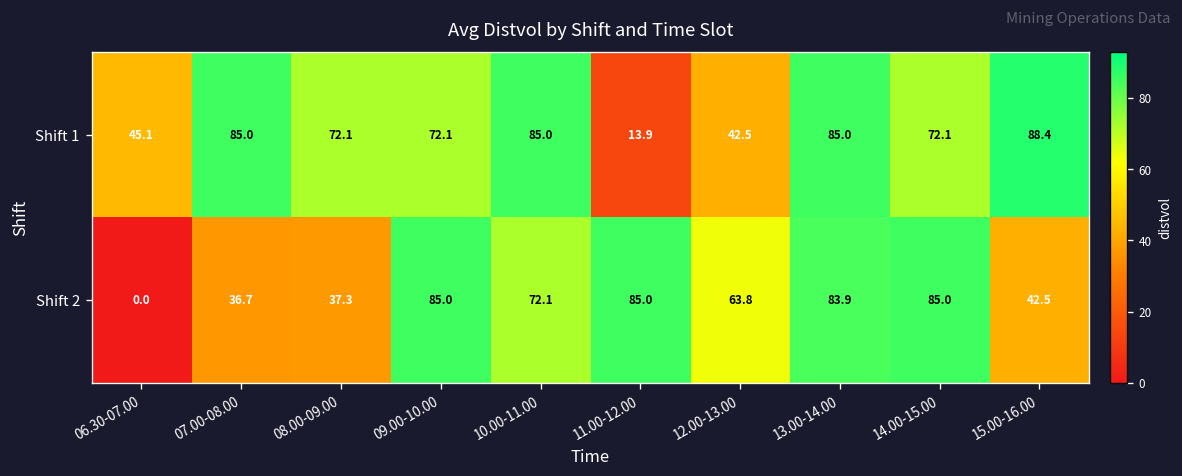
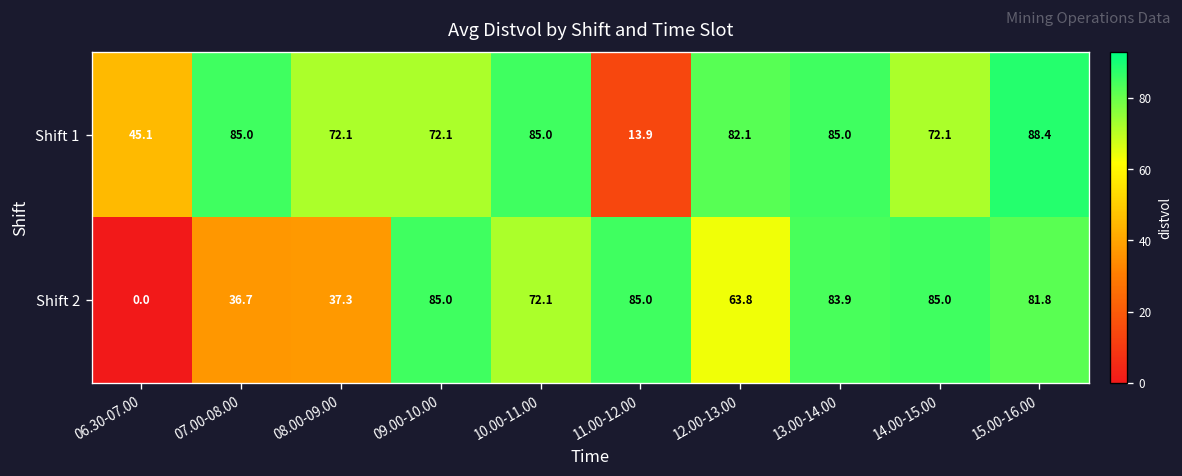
  {
    "Shift 1": {
      "06.30-07.00": 45.1,
      "07.00-08.00": 85.0,
      "08.00-09.00": 72.1,
      "09.00-10.00": 72.1,
      "10.00-11.00": 85.0,
      "11.00-12.00": 13.9,
-     "12.00-13.00": 42.5,
+     "12.00-13.00": 82.1,
      "13.00-14.00": 85.0,
      "14.00-15.00": 72.1,
      "15.00-16.00": 88.4
    },
    "Shift 2": {
      "06.30-07.00": 0.0,
      "07.00-08.00": 36.7,
      "08.00-09.00": 37.3,
      "09.00-10.00": 85.0,
      "10.00-11.00": 72.1,
      "11.00-12.00": 85.0,
      "12.00-13.00": 63.8,
      "13.00-14.00": 83.9,
      "14.00-15.00": 85.0,
-     "15.00-16.00": 42.5
+     "15.00-16.00": 81.8
    }
  }
